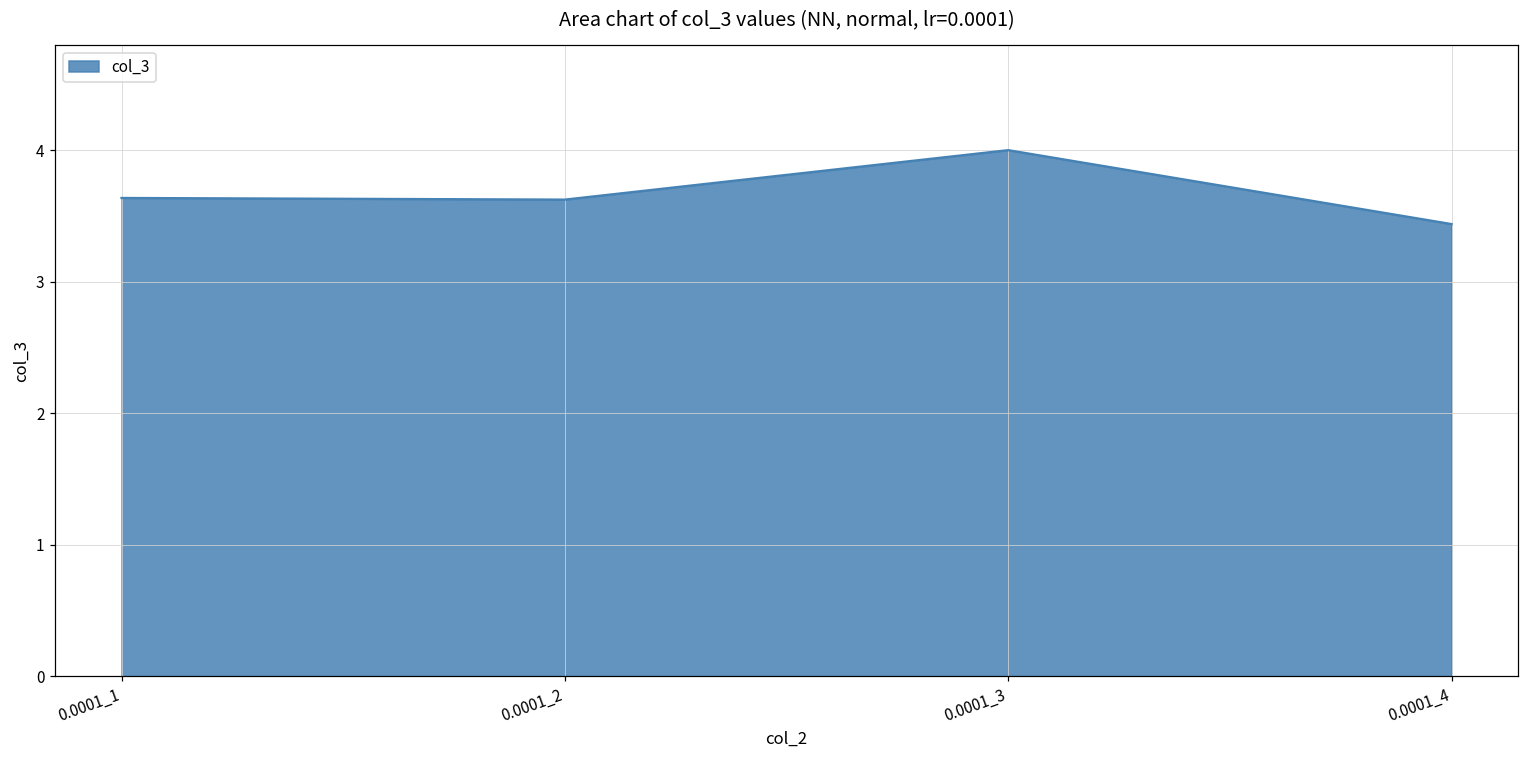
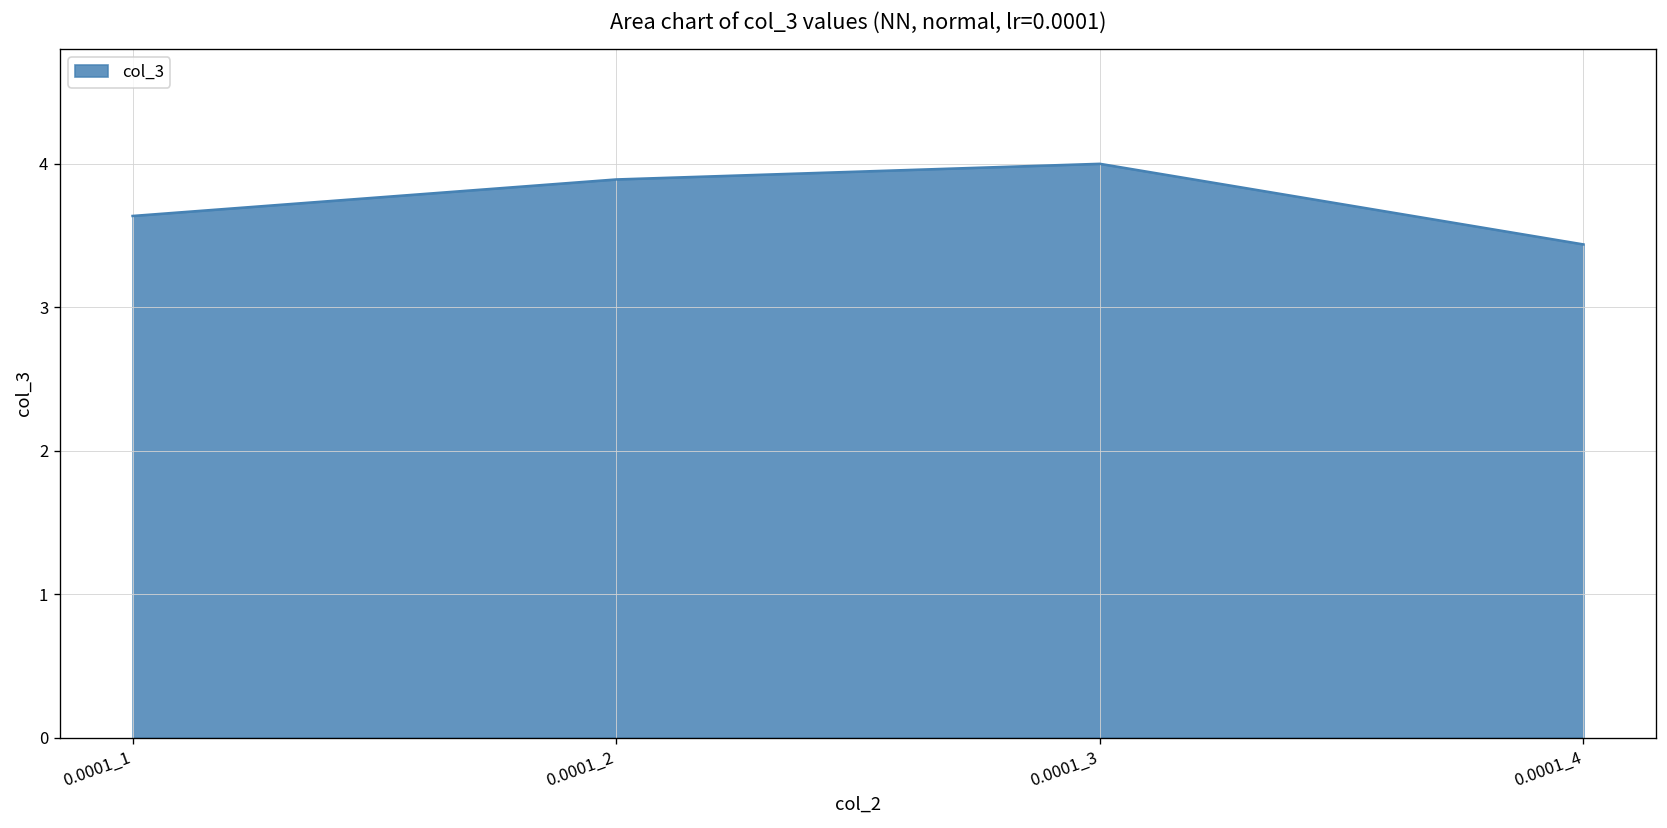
  {
    "0.0001_1": 3.64,
-   "0.0001_2": 3.62,
+   "0.0001_2": 3.89,
    "0.0001_3": 4.00,
    "0.0001_4": 3.44
  }
